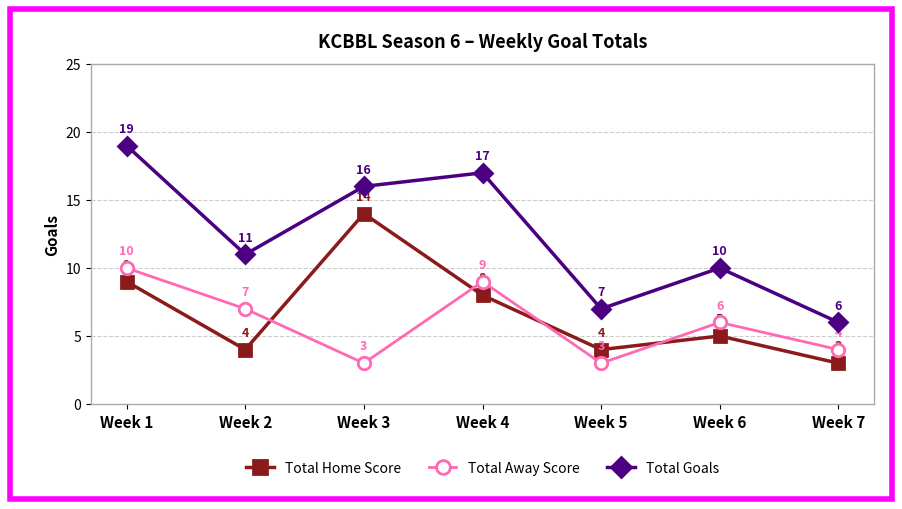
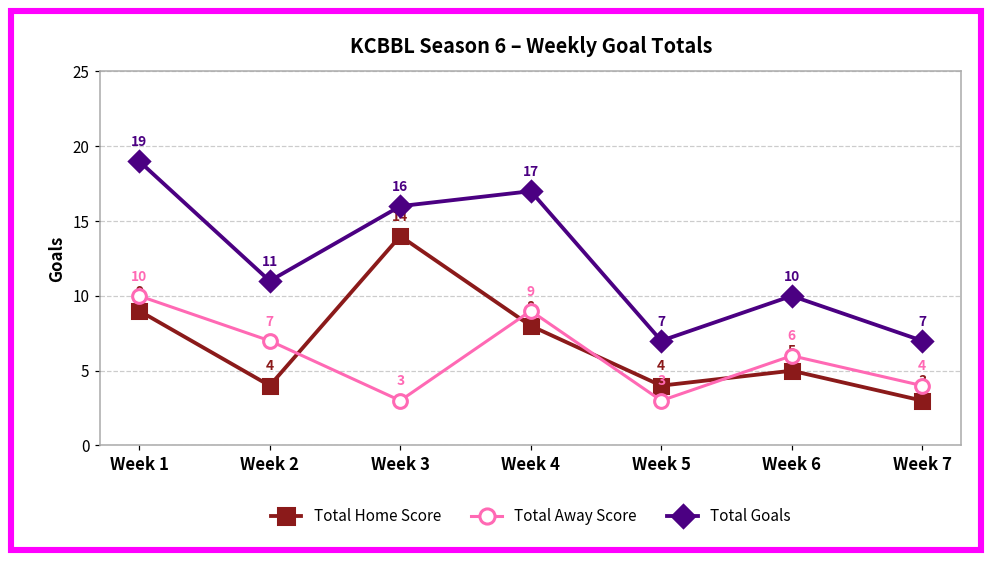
  {
    "Total Home Score": {
      "Week 2": 4,
      "Week 3": 14,
      "Week 5": 4
    },
    "Total Away Score": {
      "Week 1": 10,
      "Week 2": 7,
      "Week 3": 3,
      "Week 4": 9,
      "Week 6": 6,
      "Week 7": 4
    },
    "Total Goals": {
      "Week 1": 19,
      "Week 2": 11,
      "Week 3": 16,
      "Week 4": 17,
      "Week 5": 7,
      "Week 6": 10,
-     "Week 7": 6
+     "Week 7": 7
    }
  }
